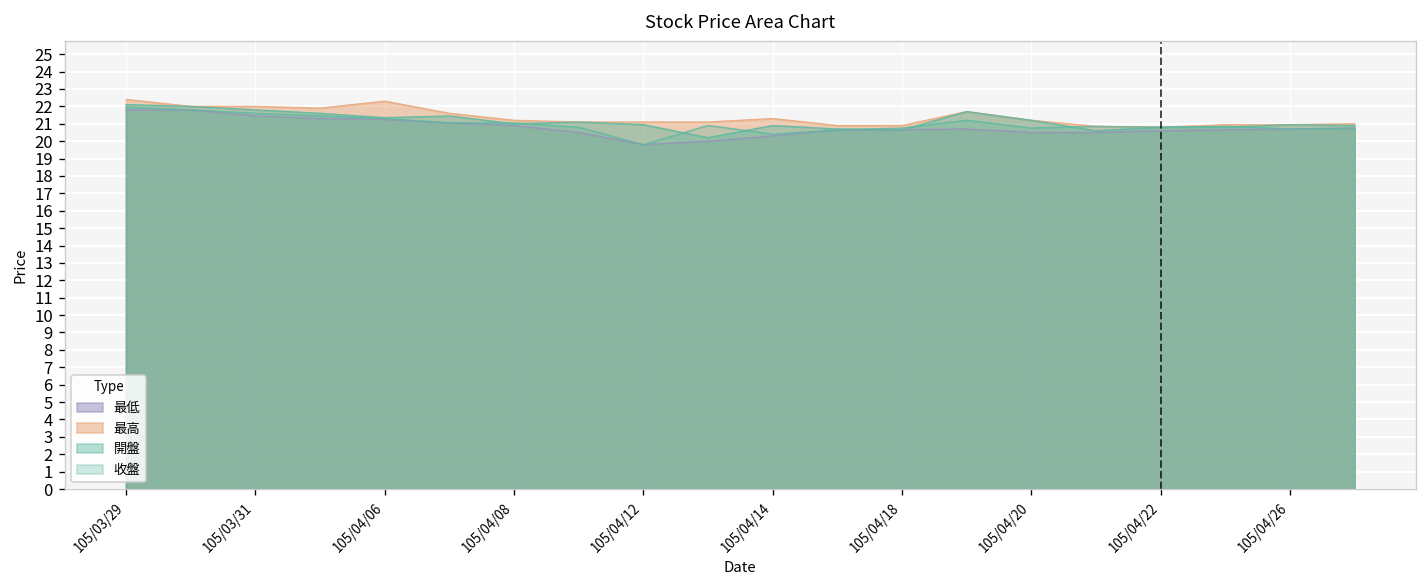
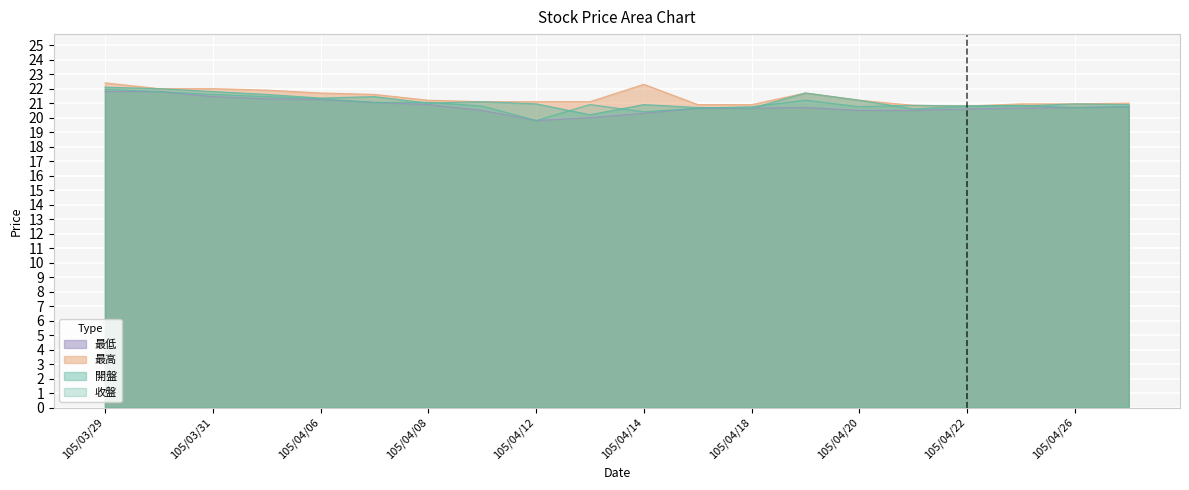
  {
    "最高": {
      "105/03/29": 22.4,
      "105/03/31": 22.0,
-     "105/04/06": 22.3,
-     "105/04/14": 21.3
+     "105/04/06": 21.7,
+     "105/04/14": 22.3
    }
  }
